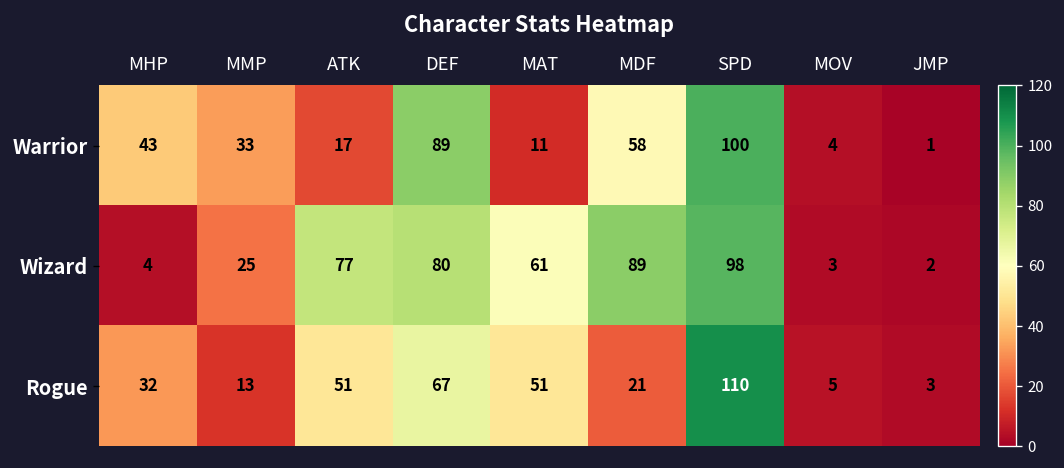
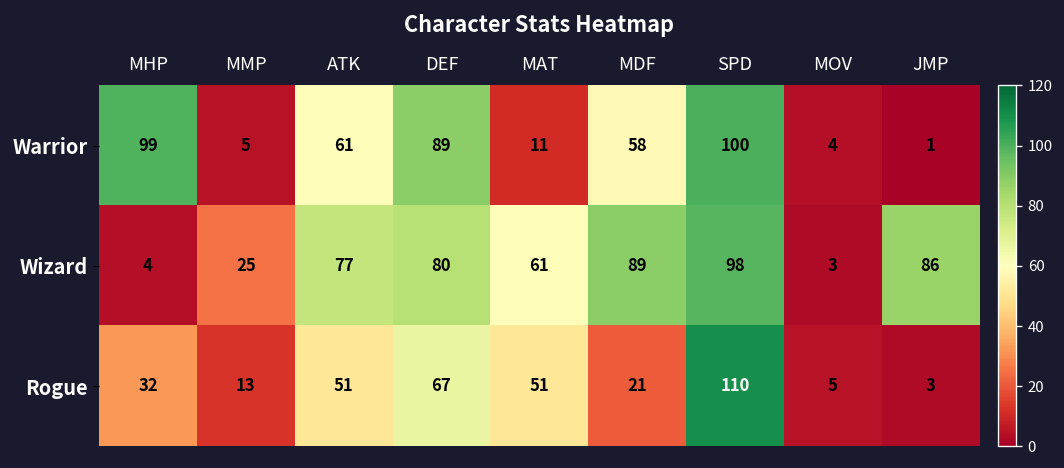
  {
    "Warrior": {
-     "MHP": 43,
-     "MMP": 33,
-     "ATK": 17,
+     "MHP": 99,
+     "MMP": 5,
+     "ATK": 61,
      "DEF": 89,
      "MAT": 11,
      "MDF": 58,
      "SPD": 100,
      "MOV": 4,
      "JMP": 1
    },
    "Wizard": {
      "MHP": 4,
      "MMP": 25,
      "ATK": 77,
      "DEF": 80,
      "MAT": 61,
      "MDF": 89,
      "SPD": 98,
      "MOV": 3,
-     "JMP": 2
+     "JMP": 86
    },
    "Rogue": {
      "MHP": 32,
      "MMP": 13,
      "ATK": 51,
      "DEF": 67,
      "MAT": 51,
      "MDF": 21,
      "SPD": 110,
      "MOV": 5,
      "JMP": 3
    }
  }
